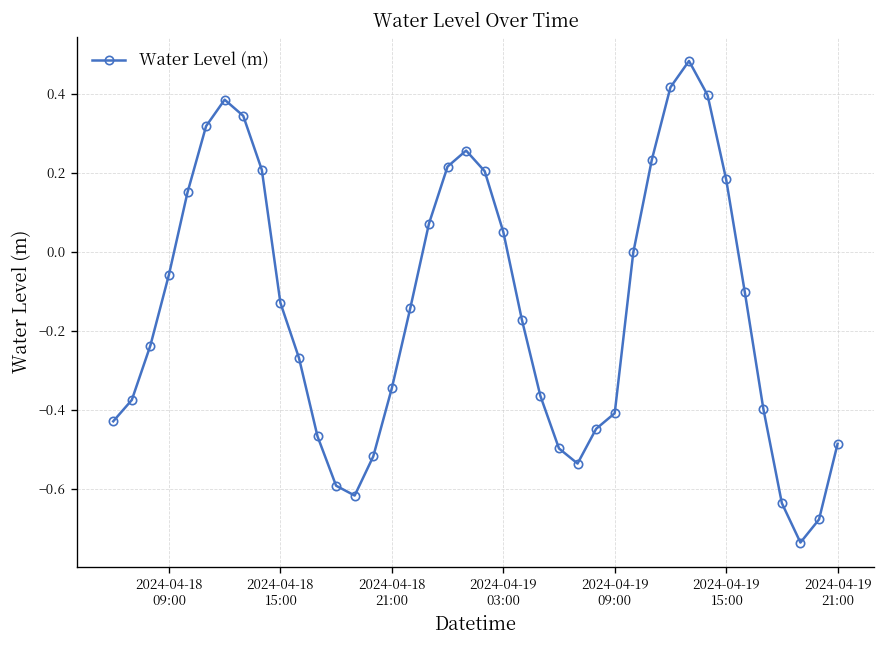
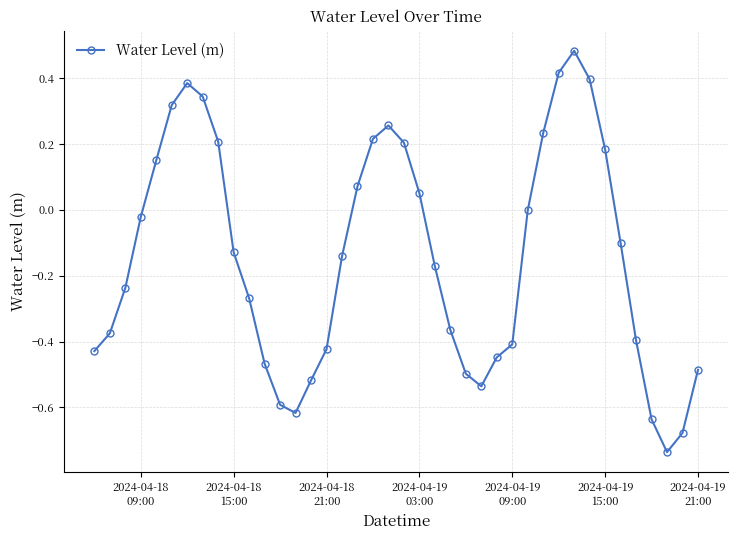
  {
-   "2024-04-18 09:00": -0.06,
+   "2024-04-18 09:00": -0.02,
    "2024-04-18 15:00": -0.13,
-   "2024-04-18 21:00": -0.35,
+   "2024-04-18 21:00": -0.42,
    "2024-04-19 03:00": 0.05,
    "2024-04-19 09:00": -0.41,
    "2024-04-19 15:00": 0.18,
    "2024-04-19 21:00": -0.49
  }
